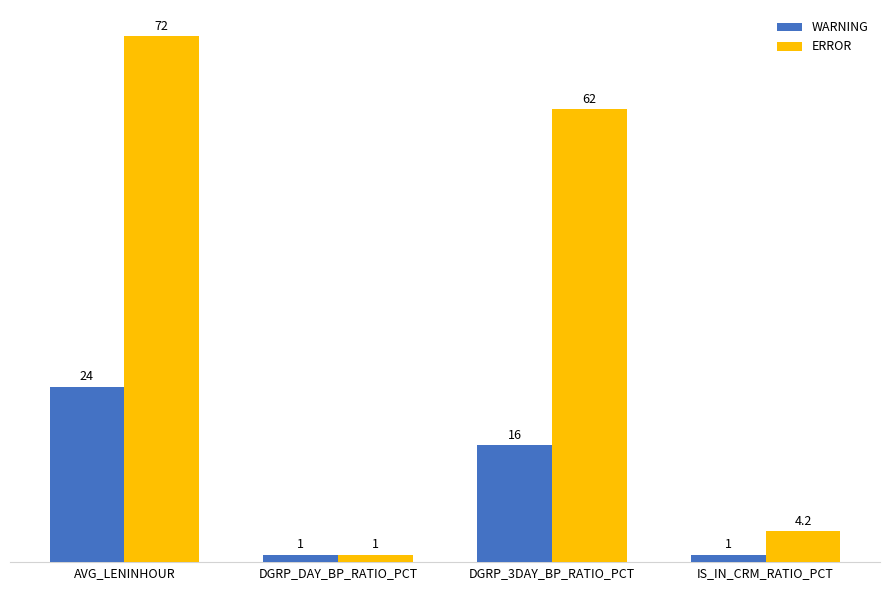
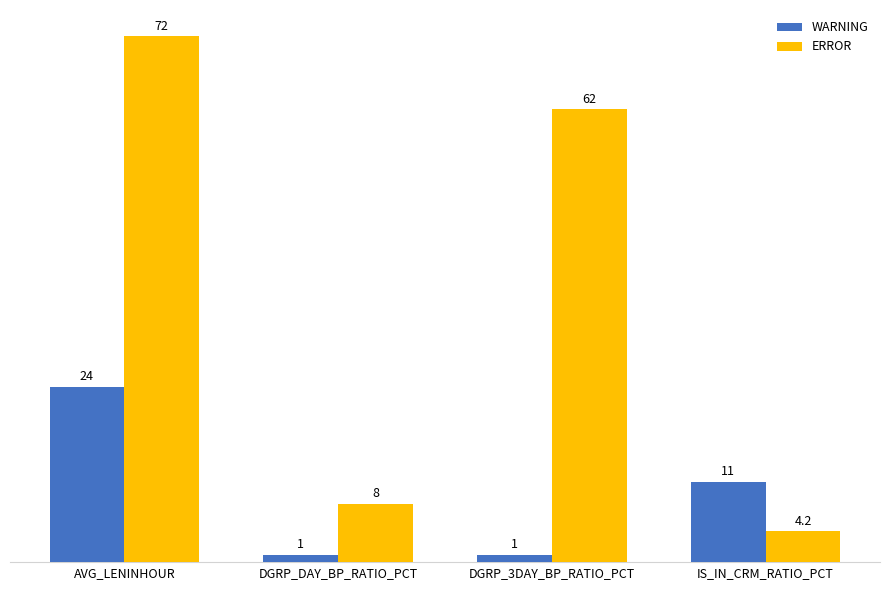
  {
    "WARNING": {
      "AVG_LENINHOUR": 24,
      "DGRP_DAY_BP_RATIO_PCT": 1,
-     "DGRP_3DAY_BP_RATIO_PCT": 16,
-     "IS_IN_CRM_RATIO_PCT": 1
+     "DGRP_3DAY_BP_RATIO_PCT": 1,
+     "IS_IN_CRM_RATIO_PCT": 11
    },
    "ERROR": {
      "AVG_LENINHOUR": 72,
-     "DGRP_DAY_BP_RATIO_PCT": 1,
+     "DGRP_DAY_BP_RATIO_PCT": 8,
      "DGRP_3DAY_BP_RATIO_PCT": 62,
      "IS_IN_CRM_RATIO_PCT": 4.2
    }
  }
